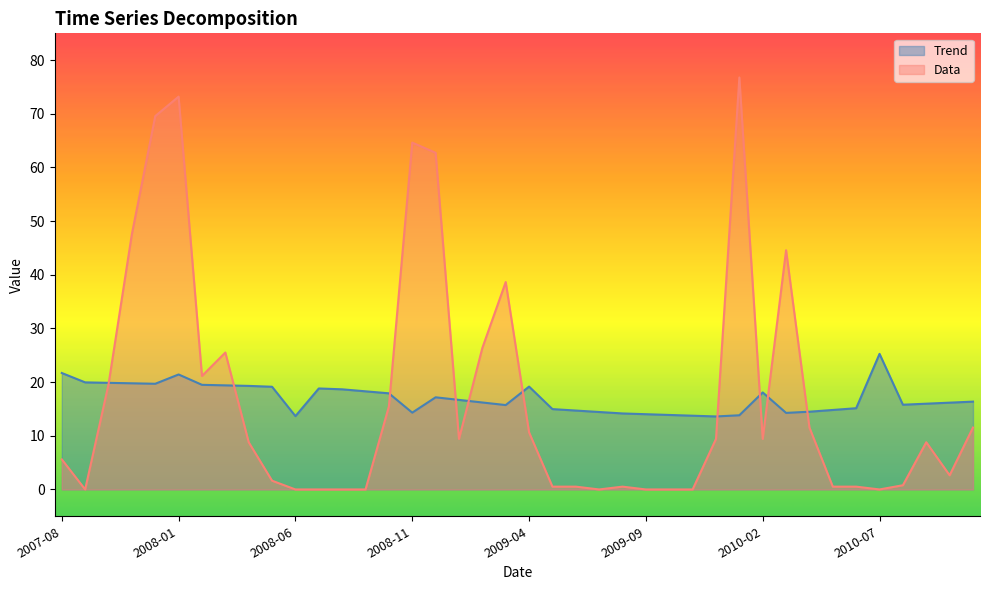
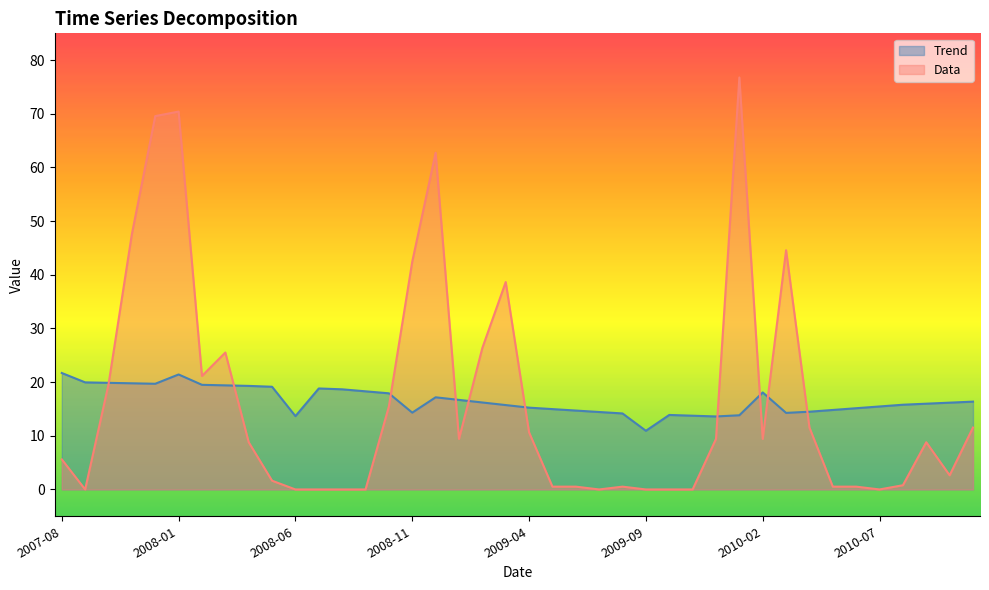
  {
    "Trend": {
      "2007-08": 22,
      "2008-01": 21,
      "2008-06": 14,
      "2008-11": 14,
-     "2009-04": 19,
-     "2009-09": 14,
+     "2009-04": 15,
+     "2009-09": 11,
      "2010-02": 18,
-     "2010-07": 25
+     "2010-07": 15
    },
    "Data": {
      "2007-08": 6,
-     "2008-01": 73,
+     "2008-01": 70,
      "2008-06": 0,
-     "2008-11": 65,
+     "2008-11": 42,
      "2009-04": 11,
      "2009-09": 0,
      "2010-02": 9,
      "2010-07": 0
    }
  }
